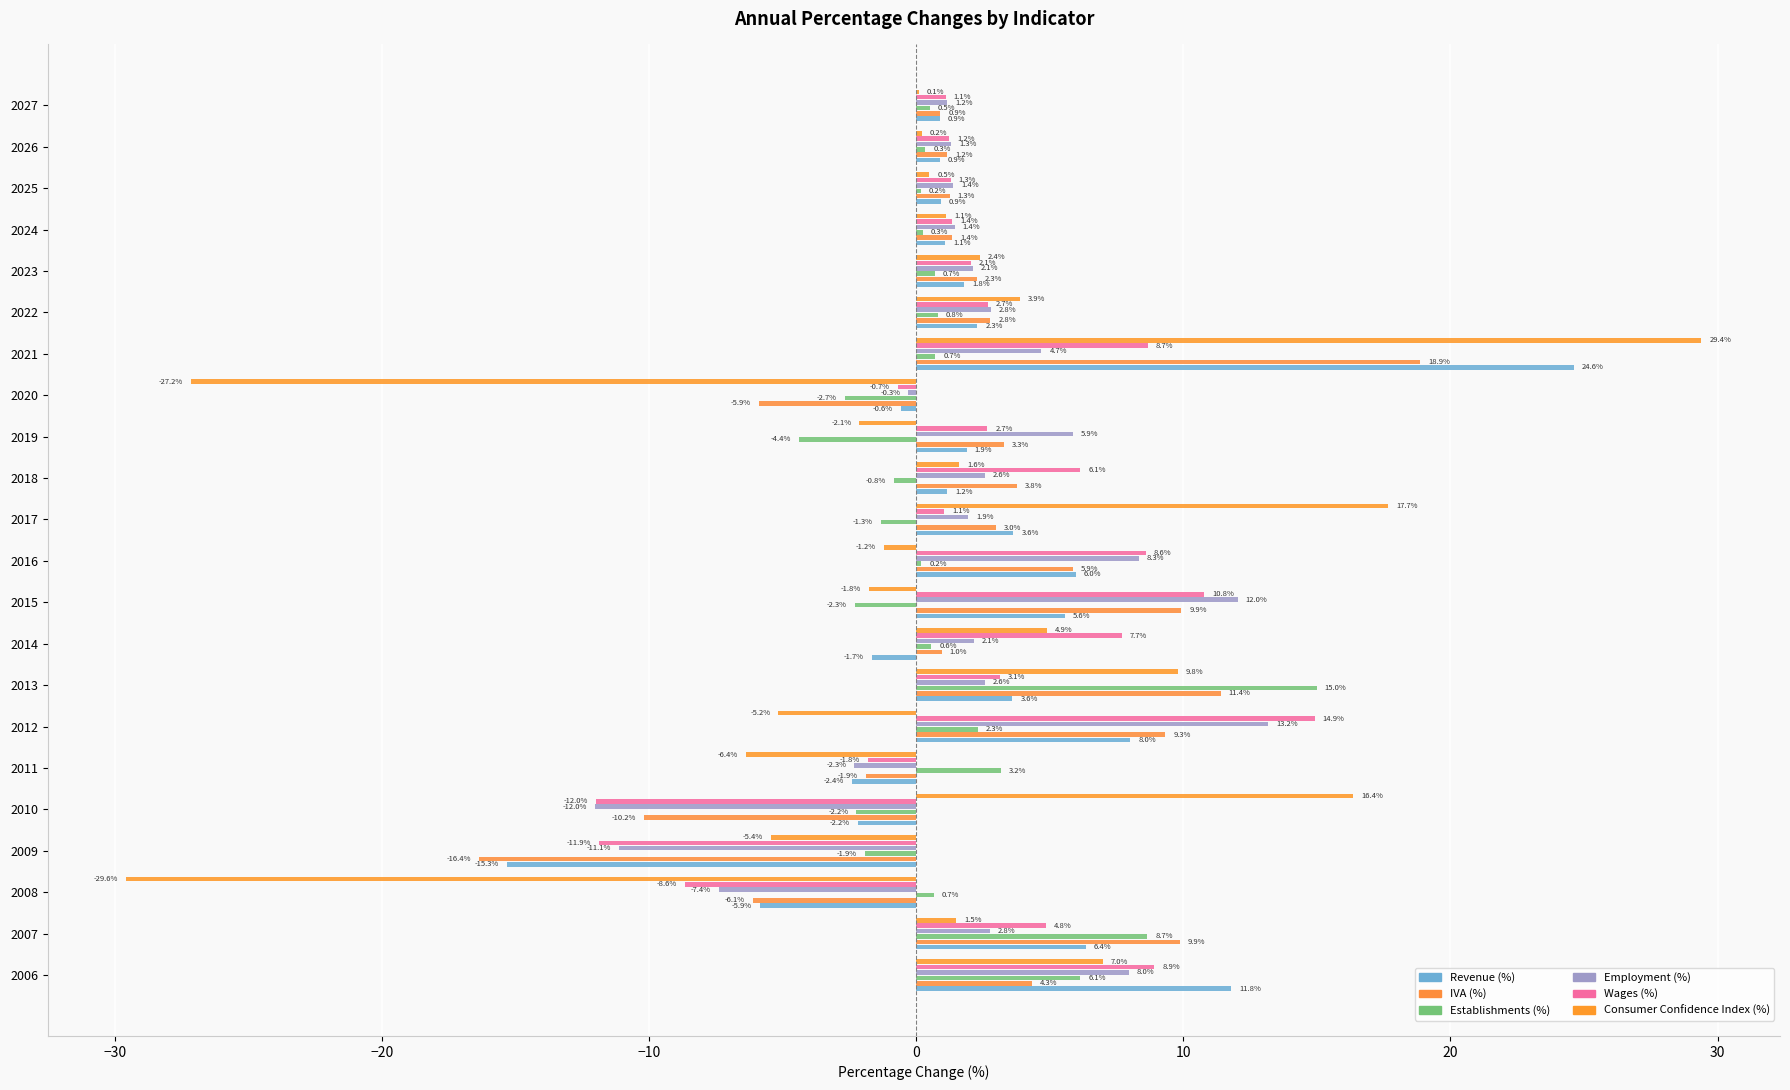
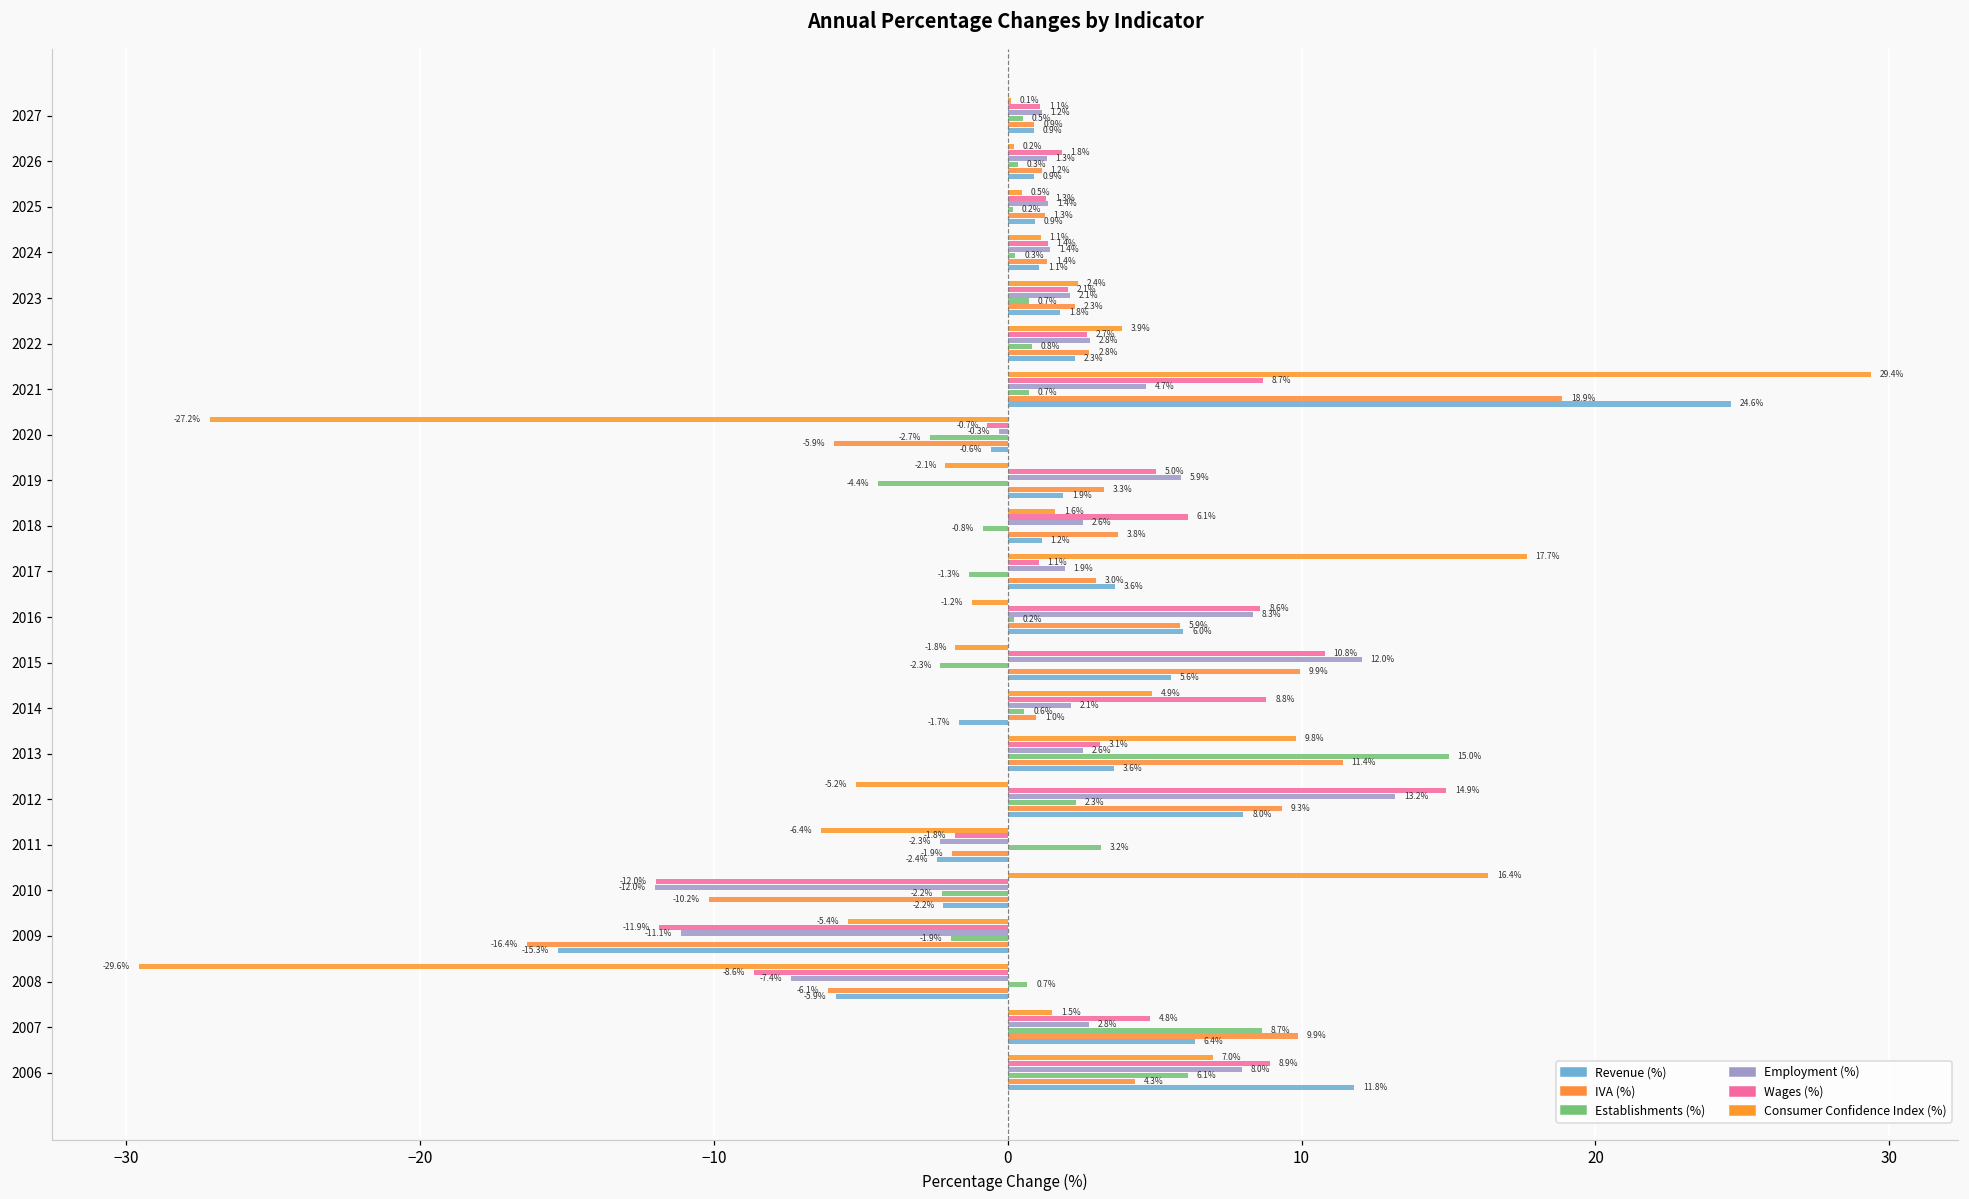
  {
    "Establishments (%)": {
      "2027": "0.5%",
      "2026": "0.3%",
      "2025": "0.2%",
      "2024": "0.3%",
      "2023": "0.7%",
      "2022": "0.8%",
      "2021": "0.7%",
      "2020": "-2.7%",
      "2019": "-4.4%",
      "2018": "-0.8%",
      "2017": "-1.3%",
      "2016": "0.2%",
      "2015": "-2.3%",
      "2014": "0.6%",
      "2013": "15.0%",
      "2012": "2.3%",
      "2011": "3.2%",
      "2010": "-2.2%",
      "2009": "-1.9%",
      "2008": "0.7%",
      "2007": "8.7%",
      "2006": "6.1%"
    },
    "Wages (%)": {
-     "2026": "1.2%",
+     "2026": "1.8%",
      "2021": "8.7%",
-     "2019": "2.7%",
+     "2019": "5.0%",
      "2018": "6.1%",
      "2017": "1.1%",
      "2015": "10.8%",
-     "2014": "7.7%",
+     "2014": "8.8%",
      "2013": "3.1%",
      "2012": "14.9%",
      "2011": "-1.8%",
      "2009": "-11.9%",
      "2008": "-8.6%",
      "2007": "4.8%",
      "2006": "8.9%"
    }
  }
